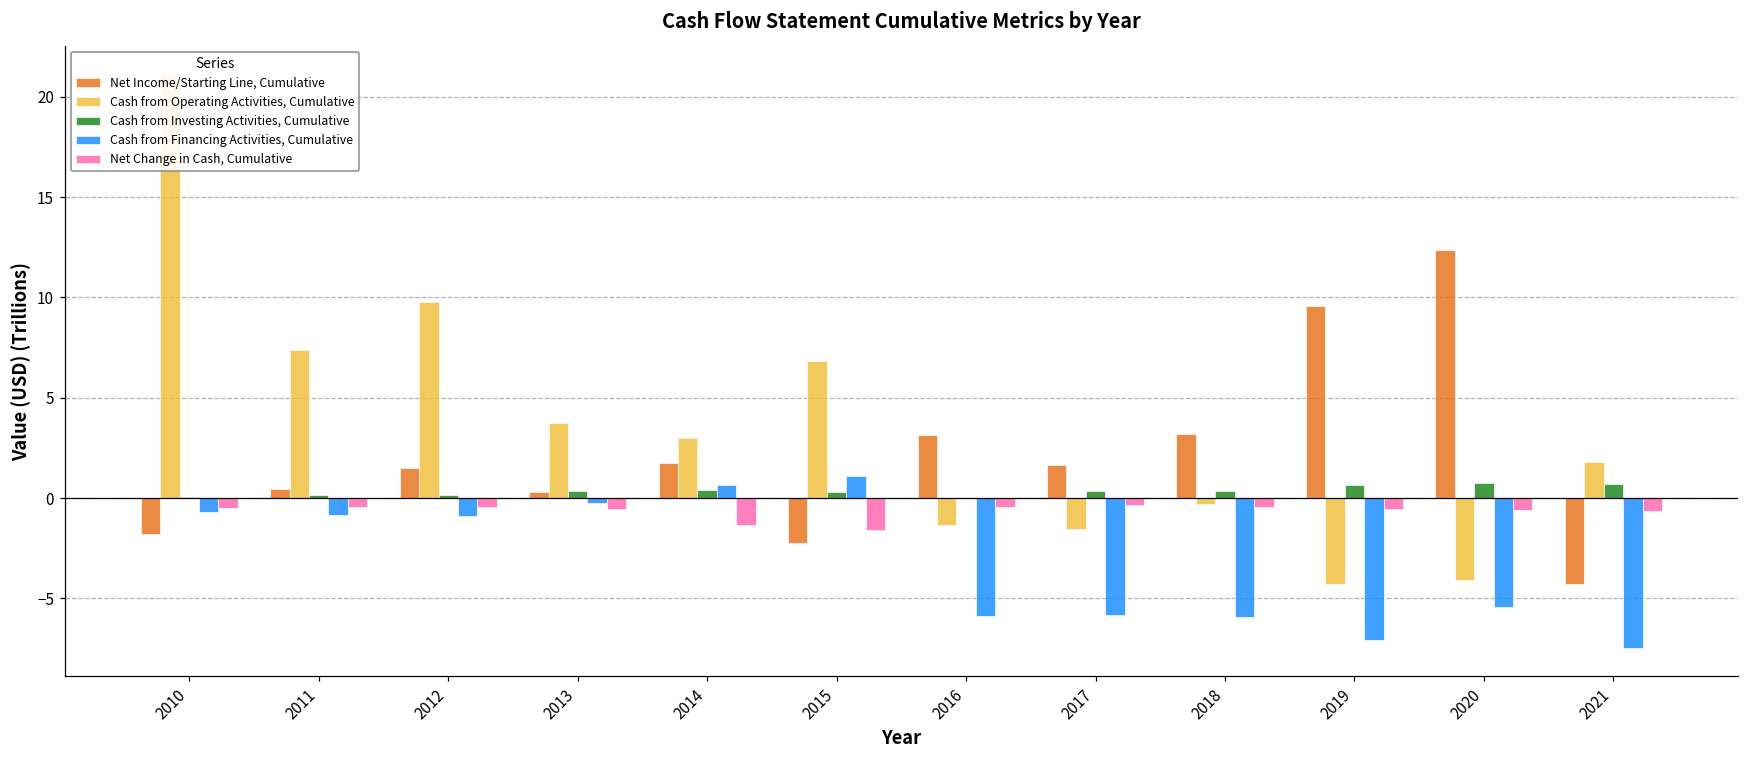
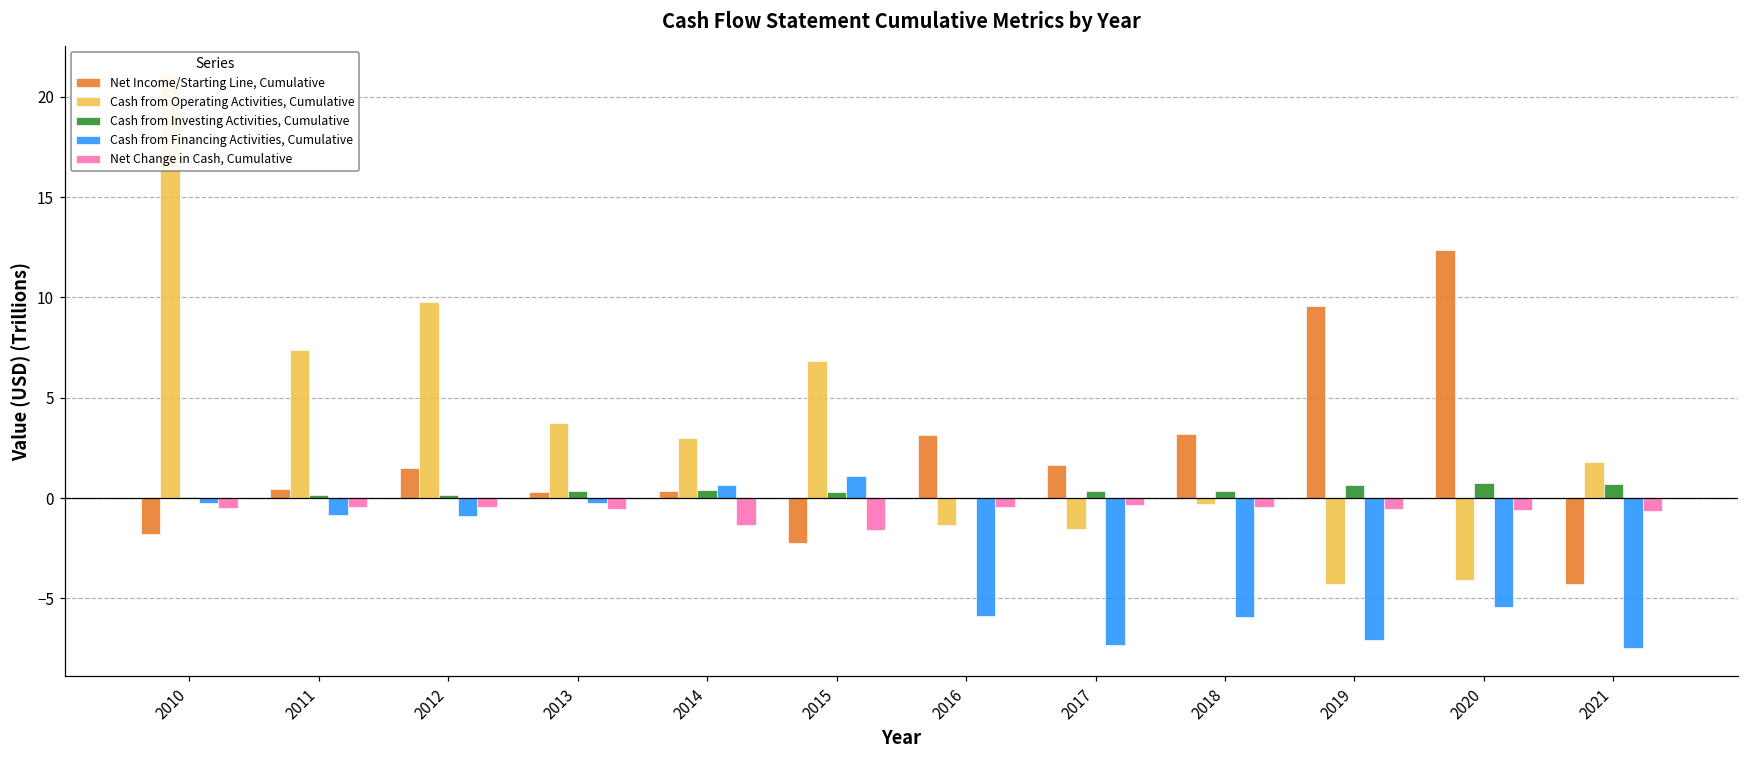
  {
    "Net Income/Starting Line, Cumulative": {
      "2010": -1.8,
      "2011": 0.4,
      "2012": 1.5,
      "2013": 0.3,
-     "2014": 1.7,
+     "2014": 0.3,
      "2015": -2.2,
      "2016": 3.2,
      "2017": 1.7,
      "2018": 3.2,
      "2019": 9.6,
      "2020": 12.3,
      "2021": -4.3
    },
    "Cash from Operating Activities, Cumulative": {
      "2011": 7.4,
      "2012": 9.8,
      "2013": 3.8,
      "2014": 3.0,
      "2015": 6.8,
      "2016": -1.3,
      "2017": -1.5,
      "2018": -0.3,
      "2019": -4.3,
      "2020": -4.1,
      "2021": 1.8
    },
    "Cash from Investing Activities, Cumulative": {
      "2012": 0.1,
      "2013": 0.4,
      "2014": 0.4,
      "2015": 0.3,
      "2016": 0.0,
      "2017": 0.4,
      "2018": 0.4,
      "2019": 0.6,
      "2020": 0.7,
      "2021": 0.7
    },
    "Cash from Financing Activities, Cumulative": {
-     "2010": -0.7,
+     "2010": -0.2,
      "2011": -0.9,
      "2012": -0.9,
      "2013": -0.3,
      "2014": 0.6,
      "2015": 1.1,
      "2016": -5.9,
-     "2017": -5.8,
+     "2017": -7.3,
      "2018": -5.9,
      "2019": -7.1,
      "2020": -5.4,
      "2021": -7.5
    },
    "Net Change in Cash, Cumulative": {
      "2010": -0.5,
      "2011": -0.4,
      "2012": -0.4,
      "2013": -0.5,
      "2014": -1.3,
      "2015": -1.6,
      "2016": -0.5,
      "2017": -0.4,
      "2018": -0.5,
      "2019": -0.5,
      "2020": -0.6,
      "2021": -0.6
    }
  }
